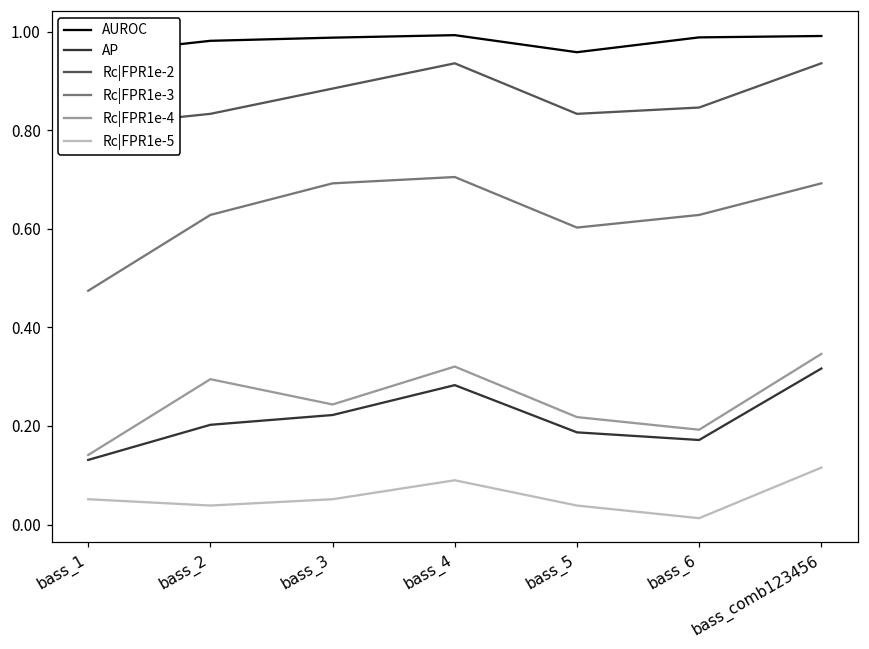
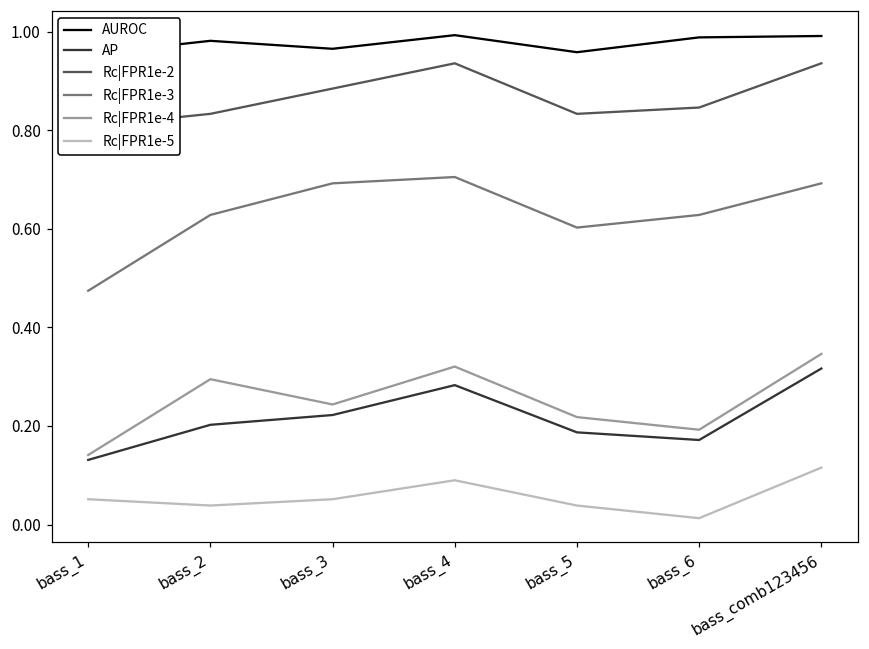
  {
    "AUROC": {
      "bass_2": 0.98,
-     "bass_3": 0.99,
+     "bass_3": 0.97,
      "bass_4": 0.99,
      "bass_5": 0.96,
      "bass_6": 0.99,
      "bass_comb123456": 0.99
    }
  }
